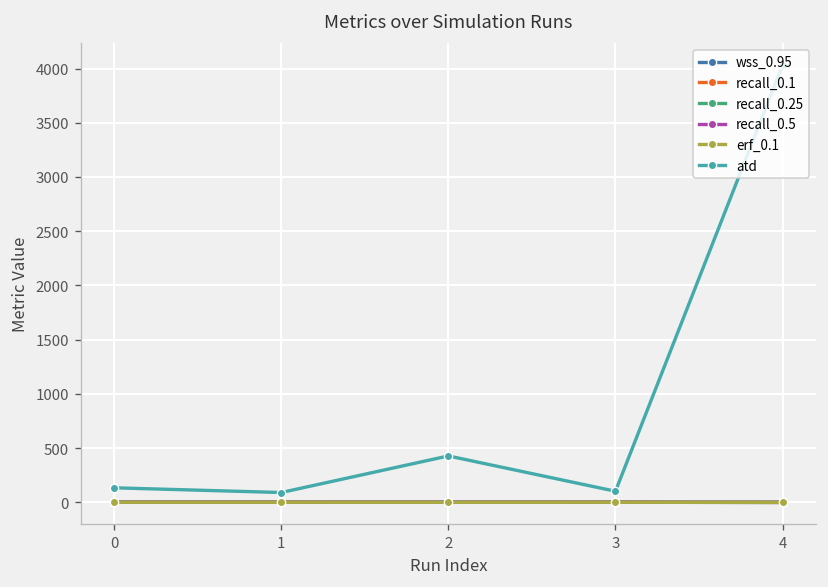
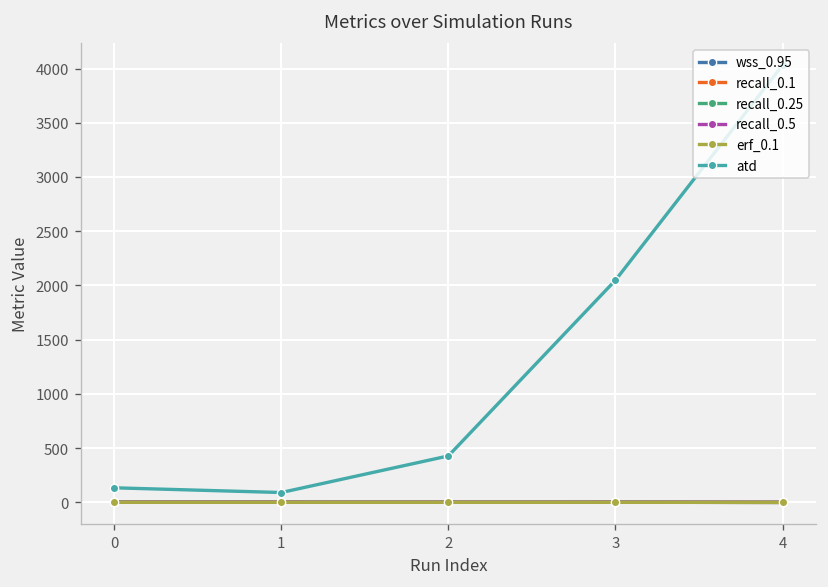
  {
    "erf_0.1": {
      "0": 0,
      "1": 0,
      "2": 0,
      "3": 0,
      "4": 0
    },
    "atd": {
      "0": 100,
      "1": 100,
      "2": 400,
-     "3": 100
+     "3": 2000
    }
  }
